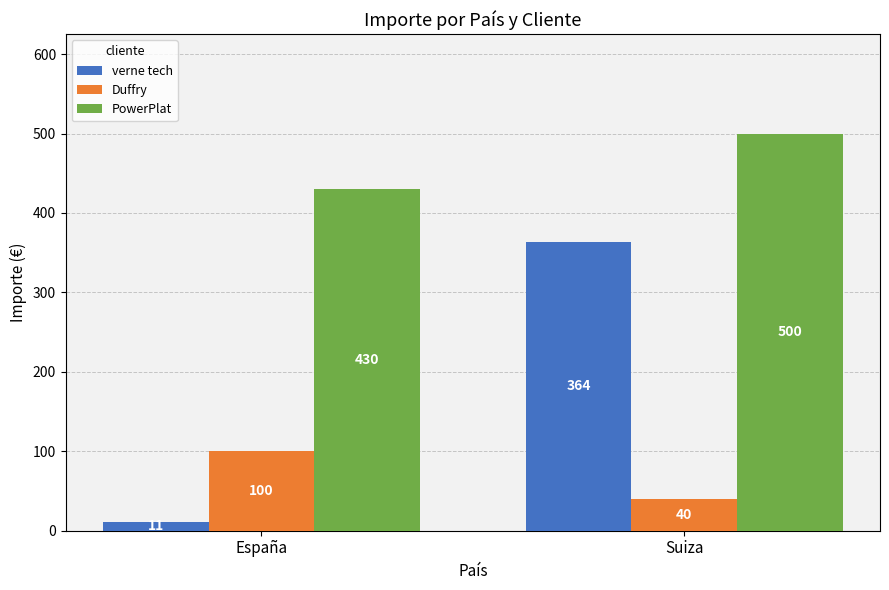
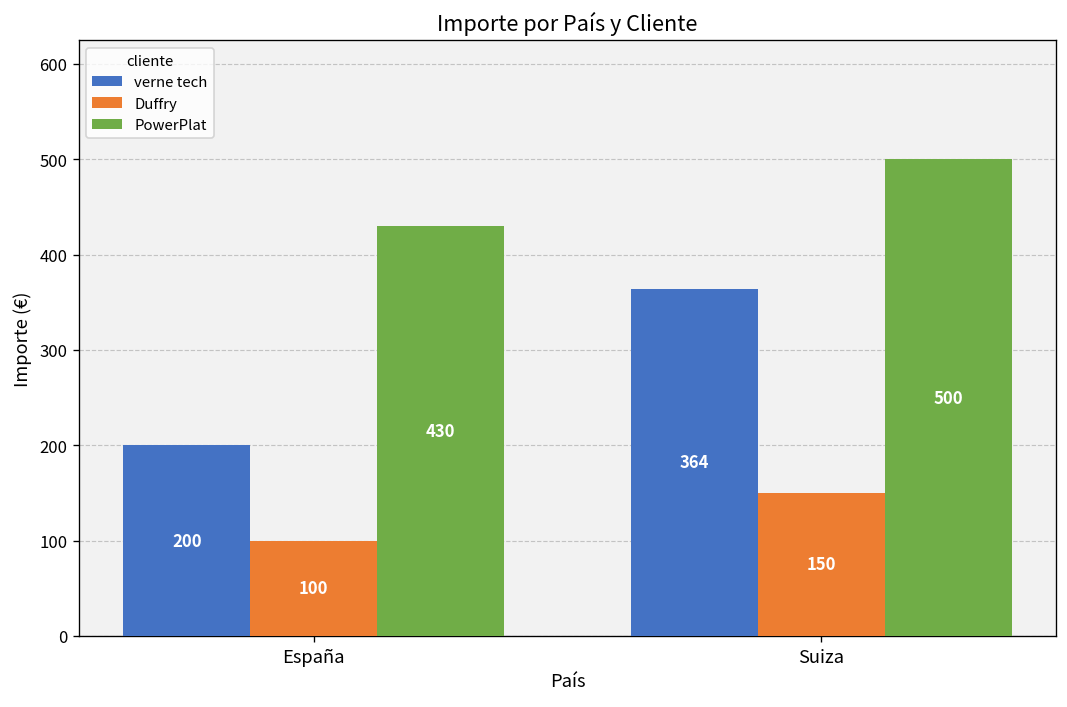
  {
    "verne tech": {
-     "España": 11,
+     "España": 200,
      "Suiza": 364
    },
    "Duffry": {
      "España": 100,
-     "Suiza": 40
+     "Suiza": 150
    },
    "PowerPlat": {
      "España": 430,
      "Suiza": 500
    }
  }
